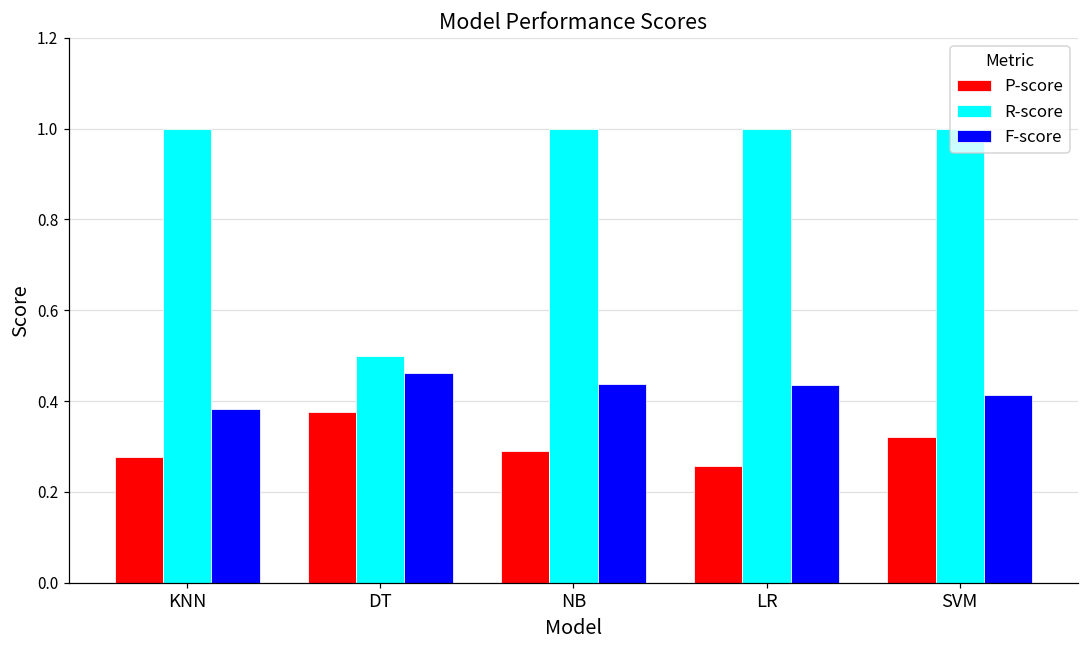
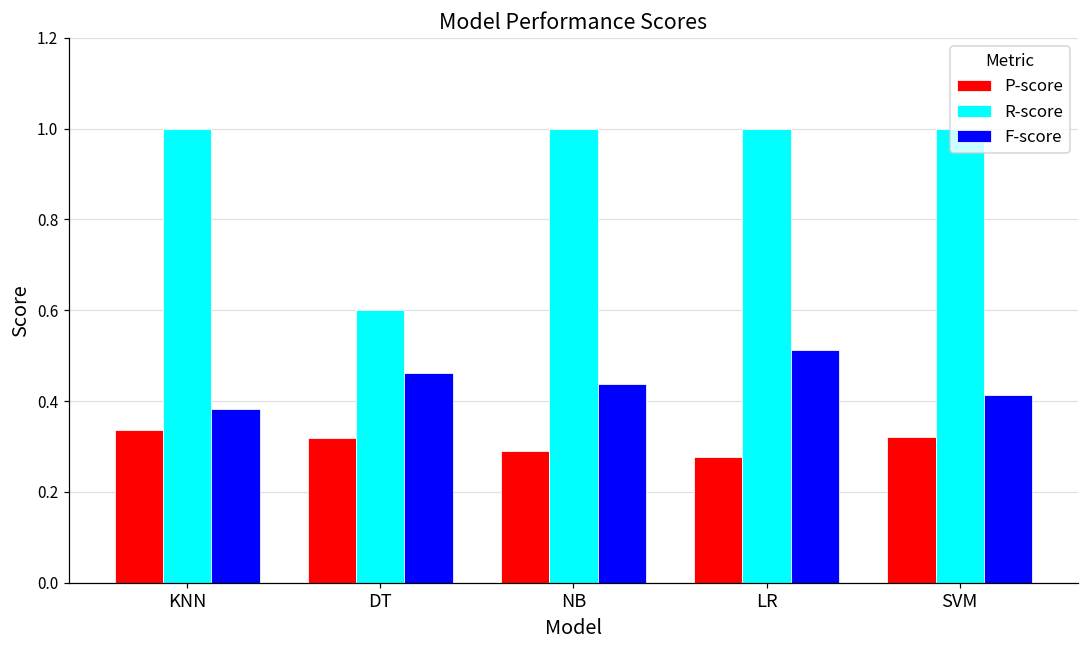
  {
    "P-score": {
-     "KNN": 0.28,
-     "DT": 0.38,
+     "KNN": 0.34,
+     "DT": 0.32,
      "NB": 0.29,
-     "LR": 0.26,
+     "LR": 0.28,
      "SVM": 0.32
    },
    "R-score": {
      "KNN": 1.0,
-     "DT": 0.5,
+     "DT": 0.6,
      "NB": 1.0,
      "LR": 1.0
    },
    "F-score": {
      "KNN": 0.38,
      "DT": 0.46,
      "NB": 0.44,
-     "LR": 0.43,
+     "LR": 0.51,
      "SVM": 0.41
    }
  }
